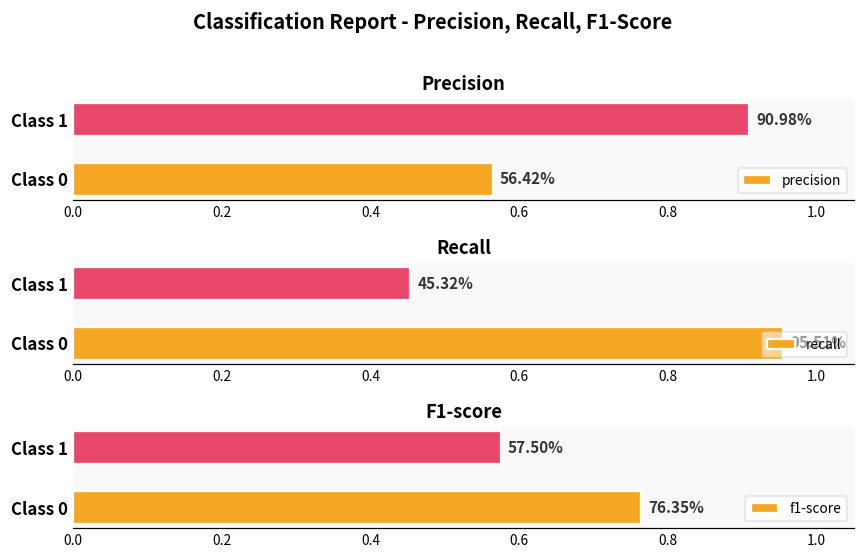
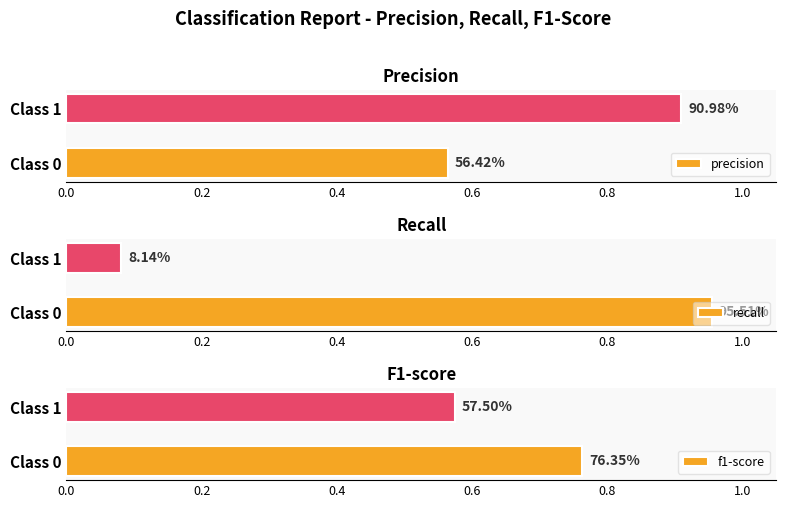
  {
    "Precision": {
      "Class 1": "90.98%",
      "Class 0": "56.42%"
    },
    "Recall": {
-     "Class 1": "45.32%"
+     "Class 1": "8.14%"
    },
    "F1-score": {
      "Class 1": "57.50%",
      "Class 0": "76.35%"
    }
  }
